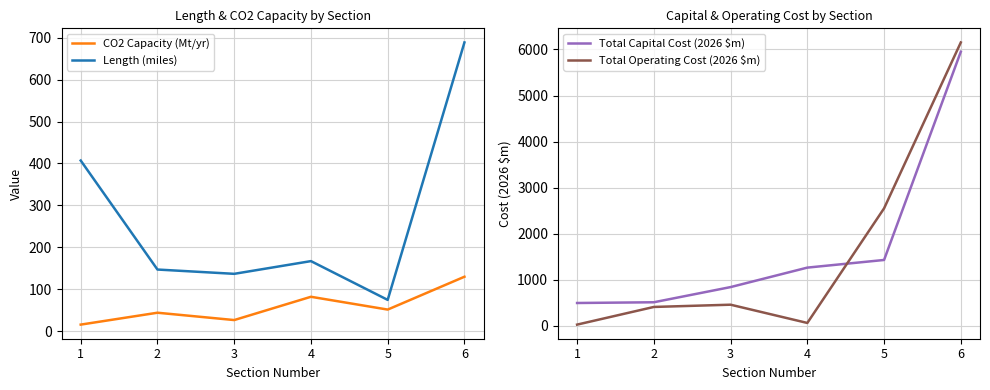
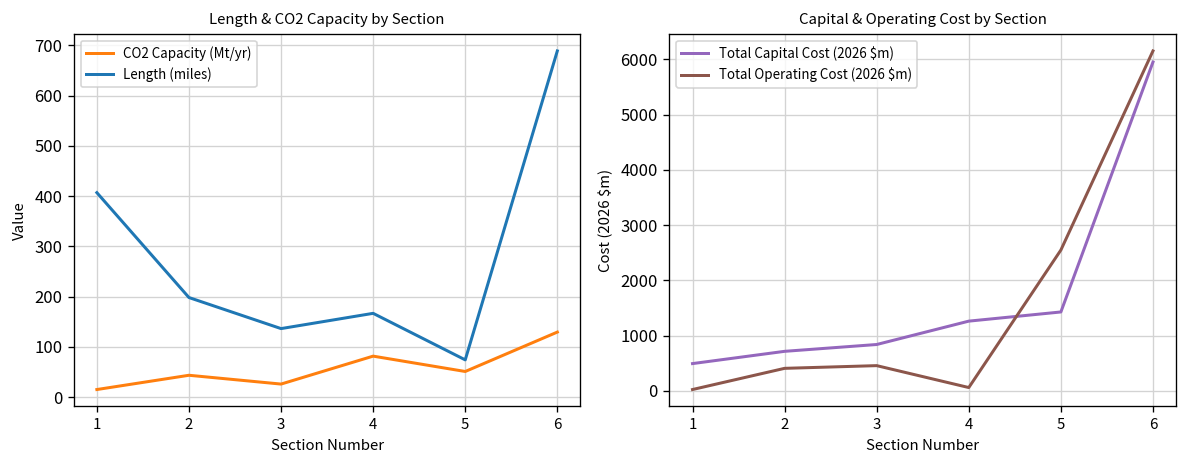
  {
    "Length & CO2 Capacity by Section": {
      "CO2 Capacity (Mt/yr)": {
        "1": 20,
        "2": 40,
        "3": 30,
        "4": 80,
        "5": 50,
        "6": 130
      },
      "Length (miles)": {
        "1": 410,
-       "2": 150,
+       "2": 200,
        "3": 140,
        "4": 170,
        "5": 70,
        "6": 690
      }
    },
    "Capital & Operating Cost by Section": {
      "Total Capital Cost (2026 $m)": {
        "1": 500,
-       "2": 500,
+       "2": 700,
        "3": 800,
        "4": 1300,
        "5": 1400,
        "6": 6000
      },
      "Total Operating Cost (2026 $m)": {
        "1": 0,
        "2": 400,
        "3": 500,
        "4": 100,
        "5": 2500,
        "6": 6200
      }
    }
  }
